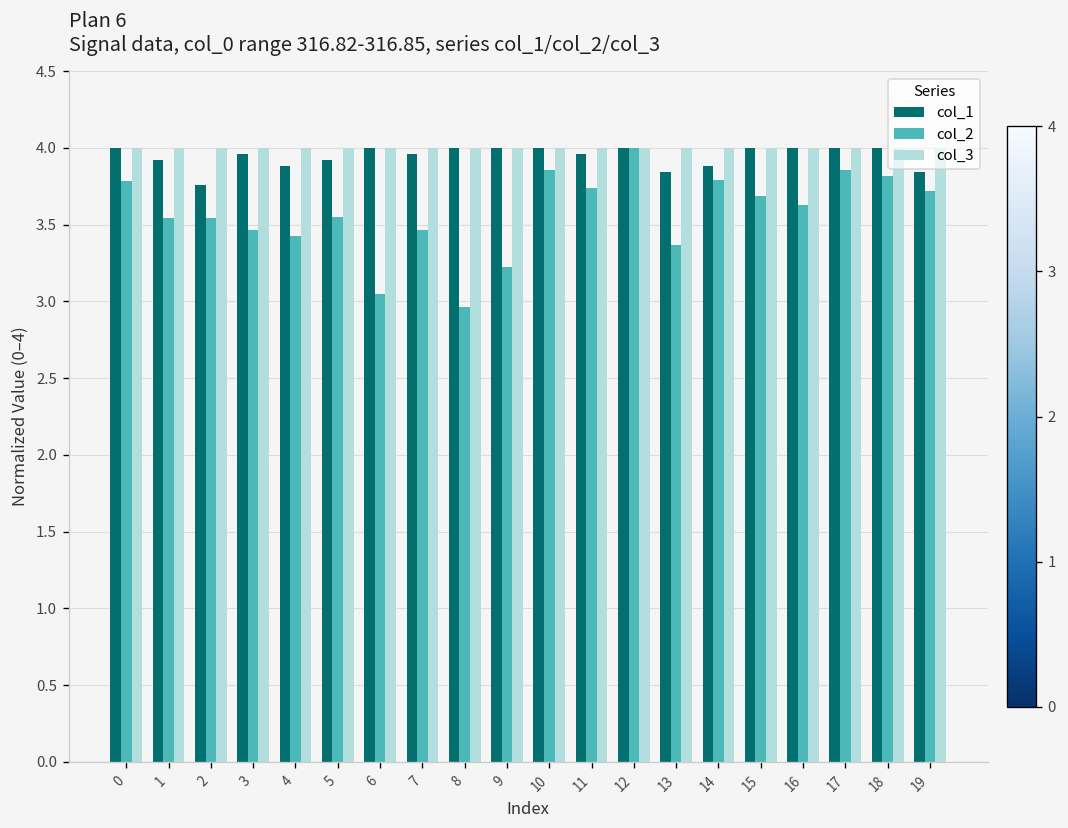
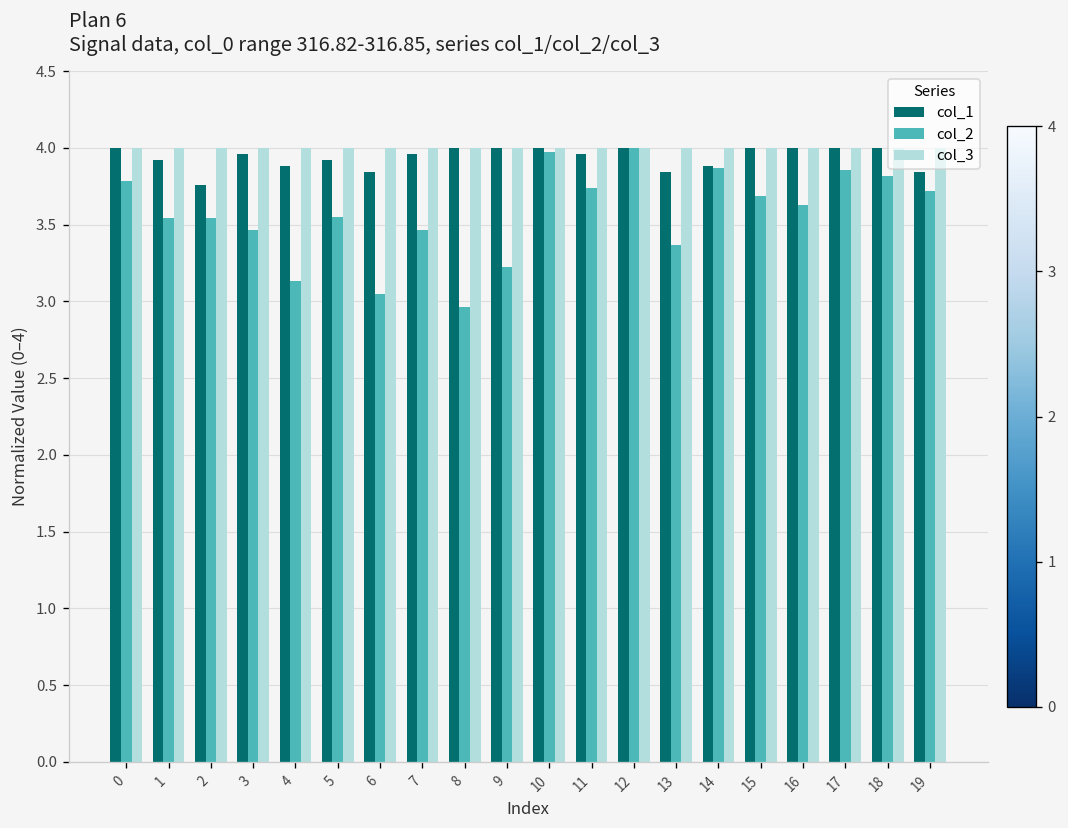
  {
    "col_1": {
      "0": 4.00,
      "1": 3.92,
      "2": 3.76,
      "3": 3.96,
      "4": 3.88,
      "5": 3.92,
-     "6": 4.00,
+     "6": 3.84,
      "7": 3.96,
      "8": 4.00,
      "9": 4.00,
      "10": 4.00,
      "11": 3.96,
      "12": 4.00,
      "13": 3.84,
      "14": 3.88,
      "15": 4.00,
      "16": 4.00,
      "17": 4.00,
      "18": 4.00
    },
    "col_2": {
      "0": 3.78,
      "1": 3.55,
      "2": 3.55,
      "3": 3.46,
-     "4": 3.43,
+     "4": 3.14,
      "5": 3.55,
      "6": 3.05,
      "7": 3.46,
      "8": 2.96,
      "9": 3.23,
-     "10": 3.85,
+     "10": 3.98,
      "11": 3.74,
      "12": 4.00,
      "13": 3.37,
-     "14": 3.79,
+     "14": 3.87,
      "15": 3.69,
      "16": 3.63,
      "17": 3.86,
      "18": 3.82,
      "19": 3.72
    },
    "col_3": {
      "0": 4.00,
      "1": 4.00,
      "2": 4.00,
      "3": 4.00,
      "4": 4.00,
      "5": 4.00,
      "6": 4.00,
      "7": 4.00,
      "8": 4.00,
      "9": 4.00,
      "10": 4.00,
      "11": 4.00,
      "12": 4.00,
      "13": 4.00,
      "14": 4.00,
      "15": 4.00,
      "16": 4.00,
      "17": 4.00
    }
  }
